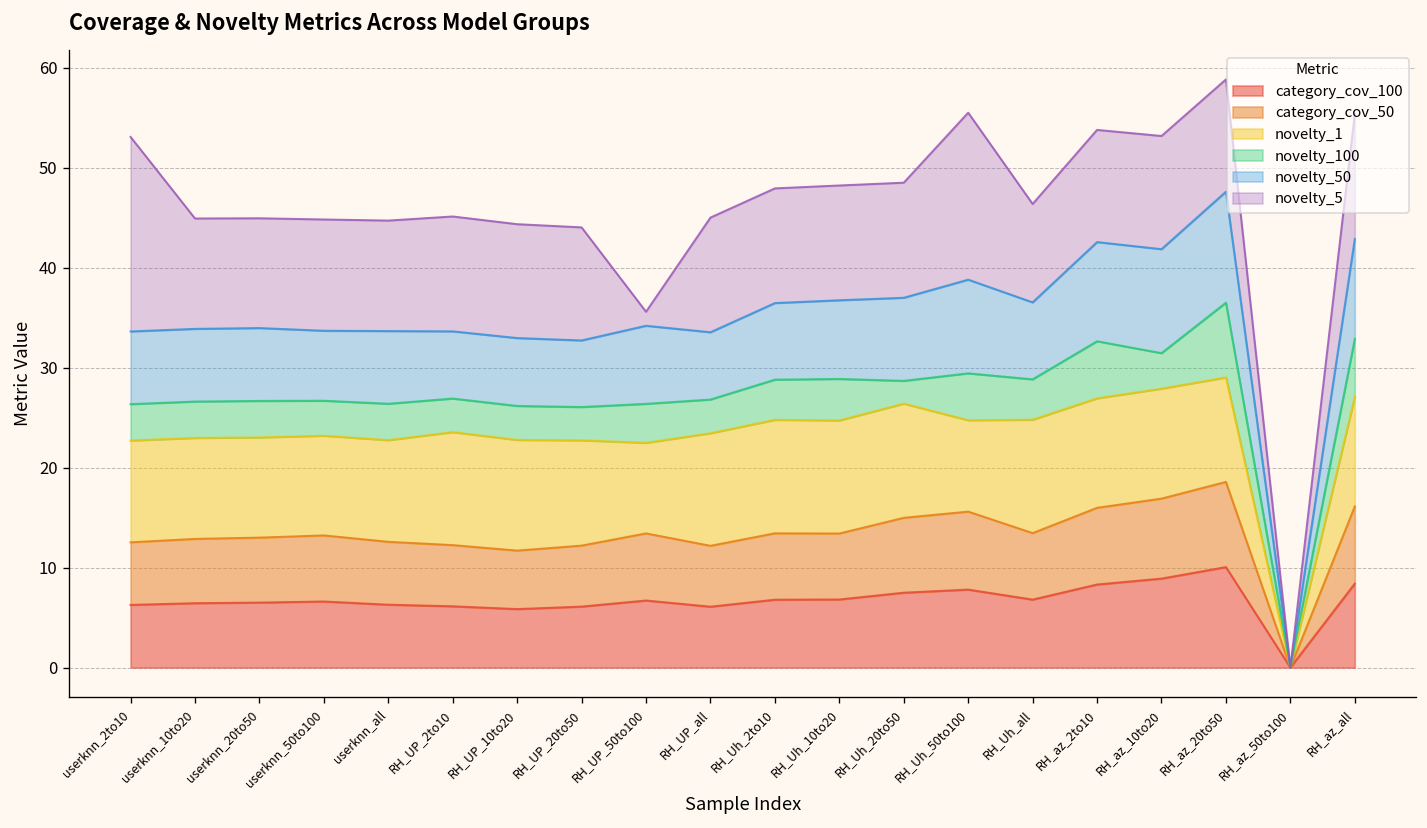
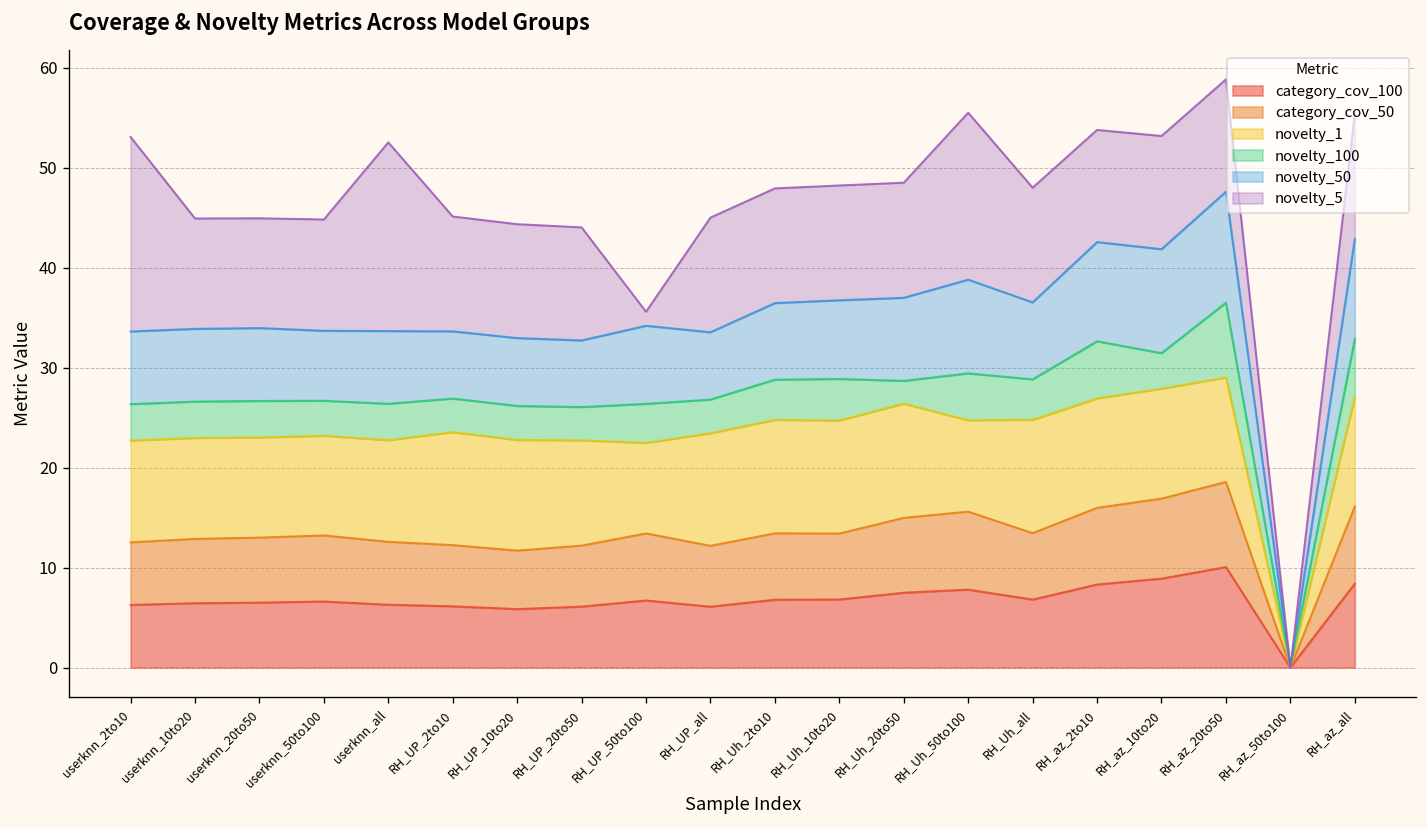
  {
    "novelty_100": {
      "userknn_2to10": 4,
      "userknn_10to20": 4,
      "userknn_20to50": 4,
      "userknn_50to100": 4,
      "userknn_all": 4,
      "RH_UP_2to10": 3,
      "RH_UP_10to20": 3,
      "RH_UP_20to50": 3,
      "RH_UP_50to100": 4,
      "RH_UP_all": 3,
      "RH_Uh_2to10": 4,
      "RH_Uh_10to20": 4,
      "RH_Uh_20to50": 2,
      "RH_Uh_50to100": 5,
      "RH_Uh_all": 4,
      "RH_az_2to10": 6,
      "RH_az_10to20": 4,
      "RH_az_20to50": 7,
      "RH_az_all": 6
    },
    "novelty_50": {
      "userknn_2to10": 7,
      "userknn_10to20": 7,
      "userknn_20to50": 7,
      "userknn_50to100": 7,
      "userknn_all": 7,
      "RH_UP_2to10": 7,
      "RH_UP_10to20": 7,
      "RH_UP_20to50": 7,
      "RH_UP_50to100": 8,
      "RH_UP_all": 7,
      "RH_Uh_2to10": 8,
      "RH_Uh_10to20": 8,
      "RH_Uh_20to50": 8,
      "RH_Uh_50to100": 9,
      "RH_Uh_all": 8,
      "RH_az_2to10": 10,
      "RH_az_10to20": 10,
      "RH_az_20to50": 11,
      "RH_az_all": 10
    },
    "novelty_5": {
      "userknn_2to10": 19,
      "userknn_10to20": 11,
      "userknn_20to50": 11,
      "userknn_50to100": 11,
-     "userknn_all": 11,
+     "userknn_all": 19,
      "RH_UP_2to10": 11,
      "RH_UP_10to20": 11,
      "RH_UP_20to50": 11,
      "RH_UP_50to100": 1,
      "RH_UP_all": 11,
      "RH_Uh_2to10": 11,
      "RH_Uh_10to20": 11,
      "RH_Uh_20to50": 12,
      "RH_Uh_50to100": 17,
-     "RH_Uh_all": 10,
+     "RH_Uh_all": 11,
      "RH_az_2to10": 11,
      "RH_az_10to20": 11,
      "RH_az_20to50": 11
    }
  }
